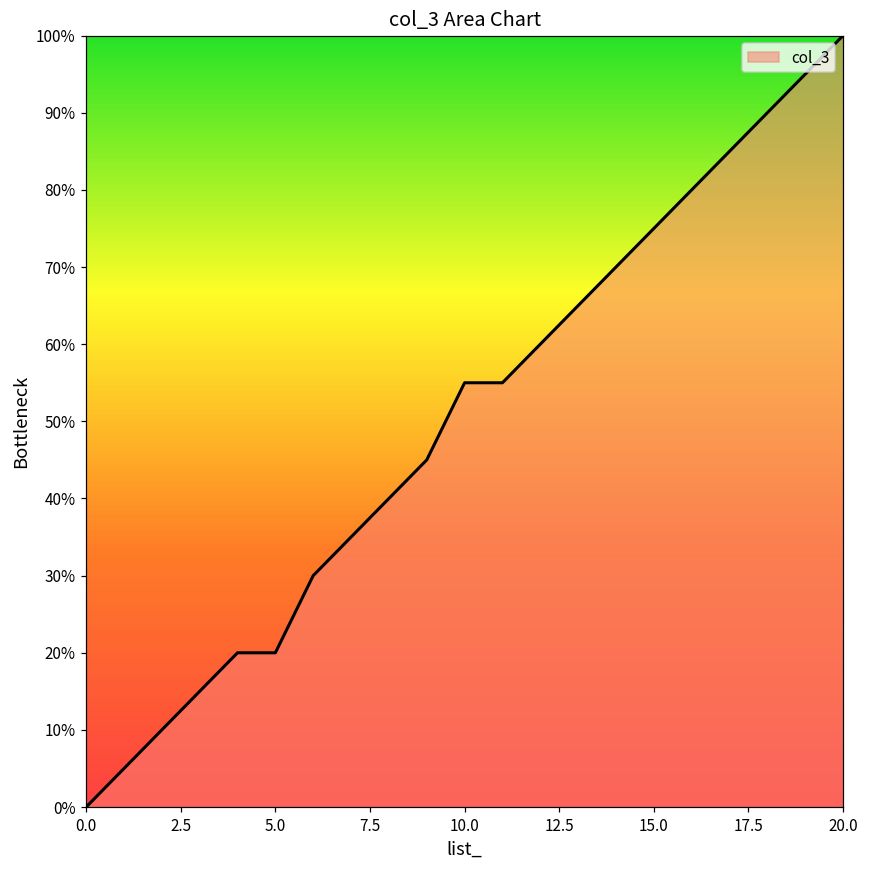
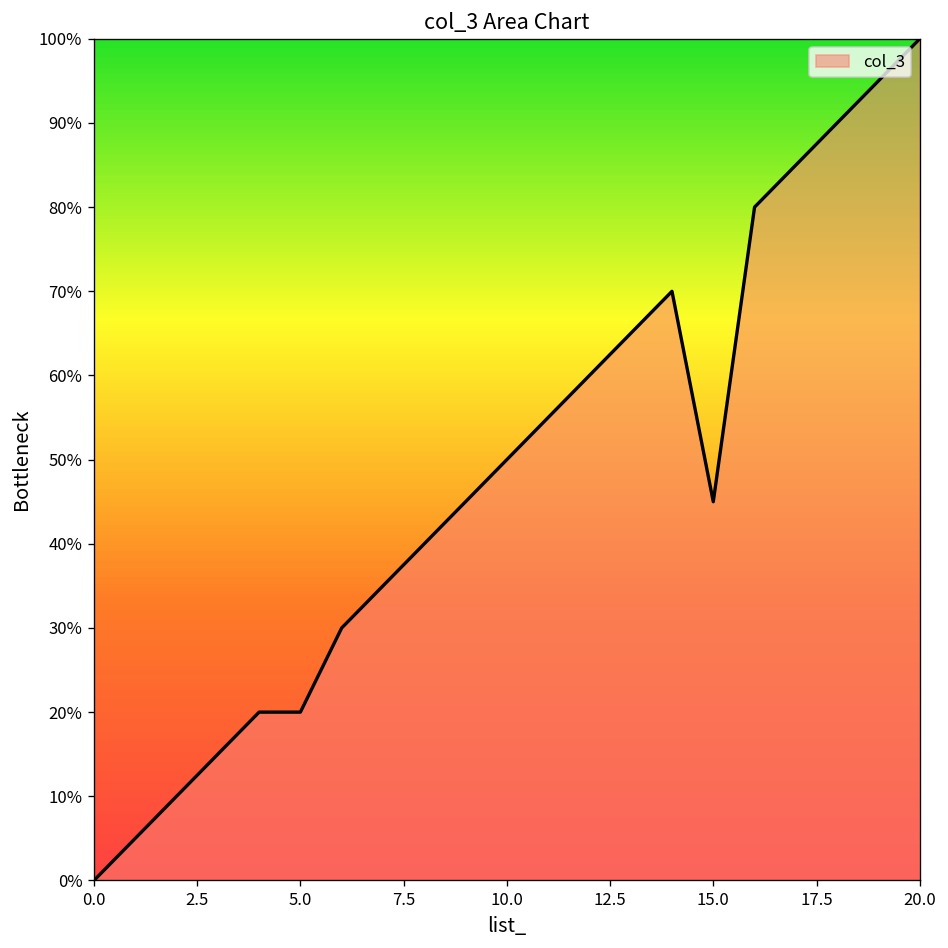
  {
    "0.0": "0%",
    "5.0": "20%",
-   "10.0": "55%",
-   "15.0": "75%",
+   "10.0": "50%",
+   "15.0": "45%",
    "20.0": "100%"
  }
